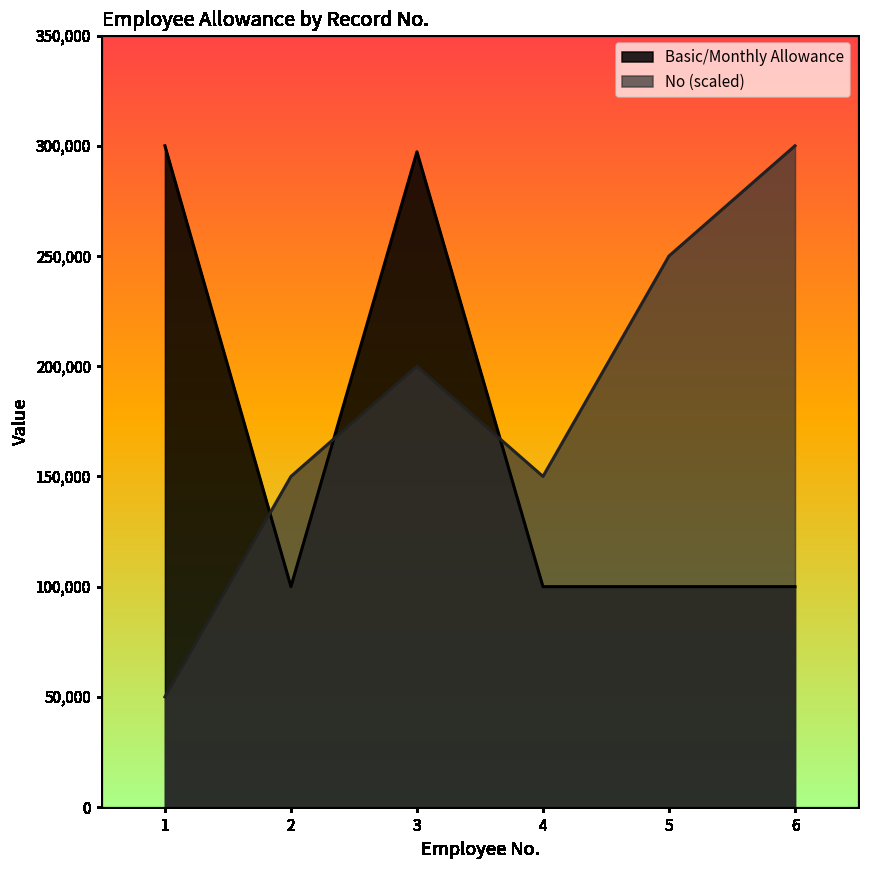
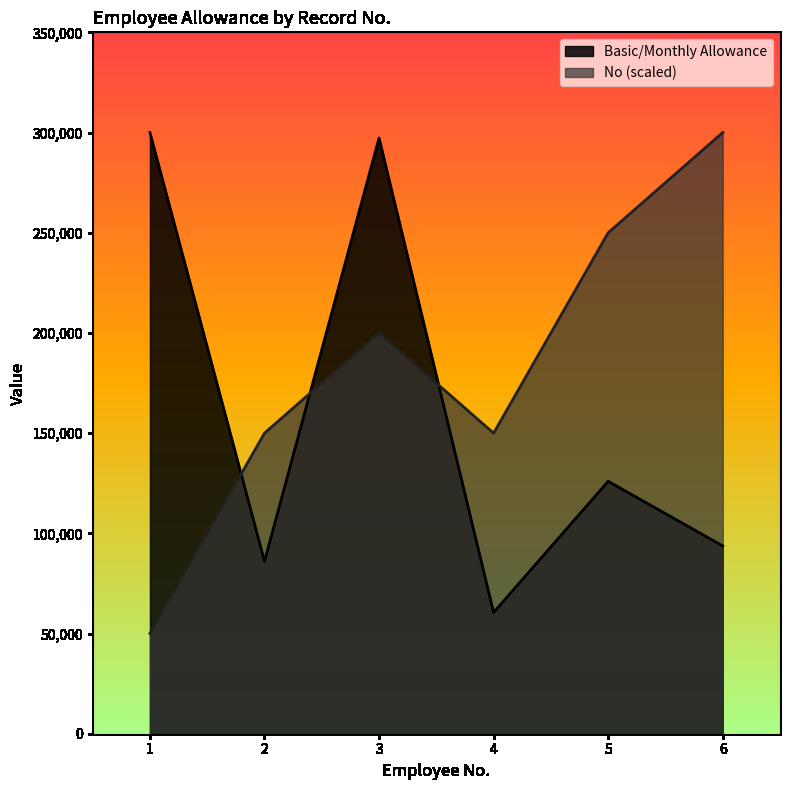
  {
    "Basic/Monthly Allowance": {
      "1": "300,000",
-     "2": "100,000",
+     "2": "86,000",
      "3": "297,000",
-     "4": "100,000",
-     "5": "100,000",
-     "6": "100,000"
+     "4": "61,000",
+     "5": "126,000",
+     "6": "94,000"
    },
    "No (scaled)": {
      "1": "50,000",
      "2": "150,000",
      "3": "200,000",
      "4": "150,000",
      "5": "250,000",
      "6": "300,000"
    }
  }
